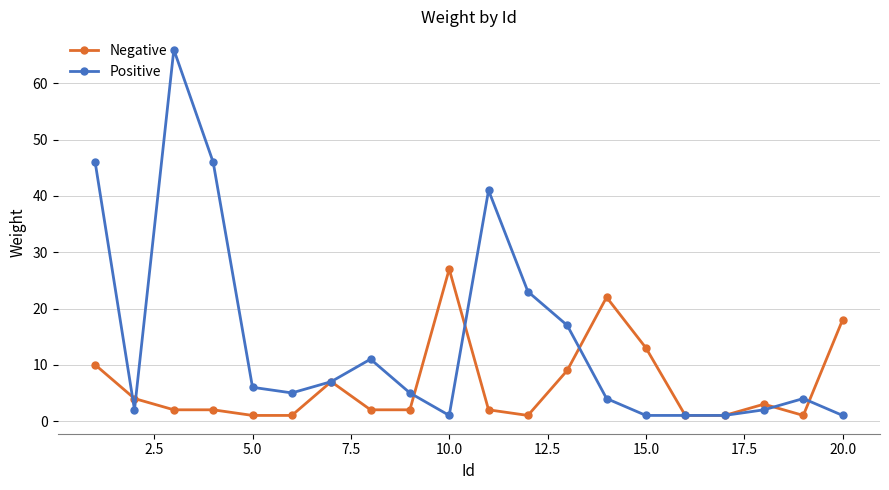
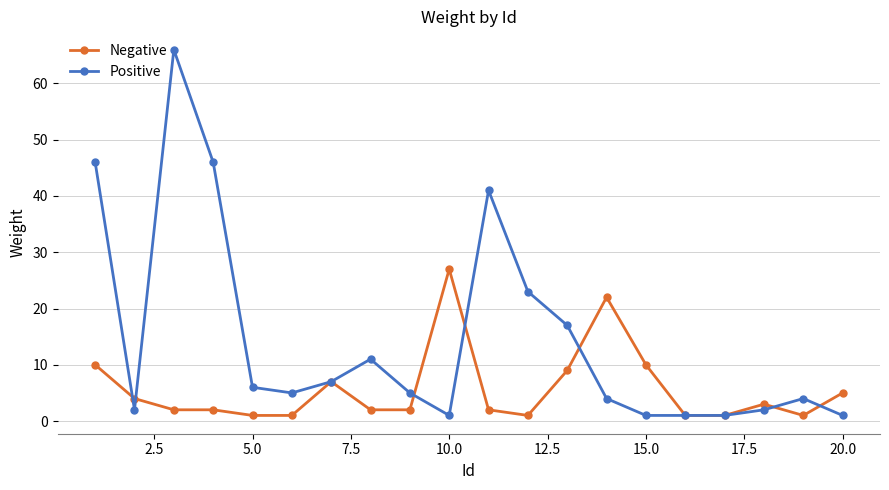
  {
    "Negative": {
      "5.0": 1,
      "10.0": 27,
-     "15.0": 13,
-     "20.0": 18
+     "15.0": 10,
+     "20.0": 5
    },
    "Positive": {
      "5.0": 6,
      "10.0": 1,
      "15.0": 1,
      "20.0": 1
    }
  }
